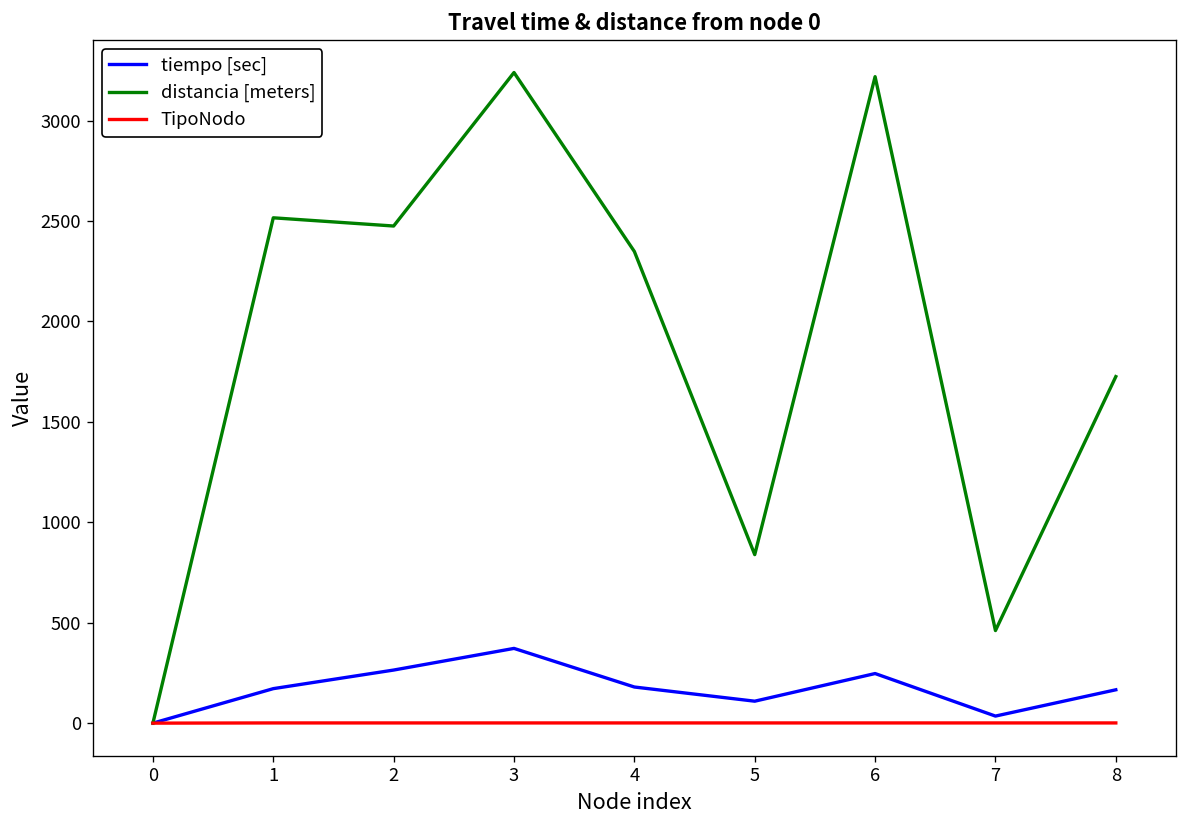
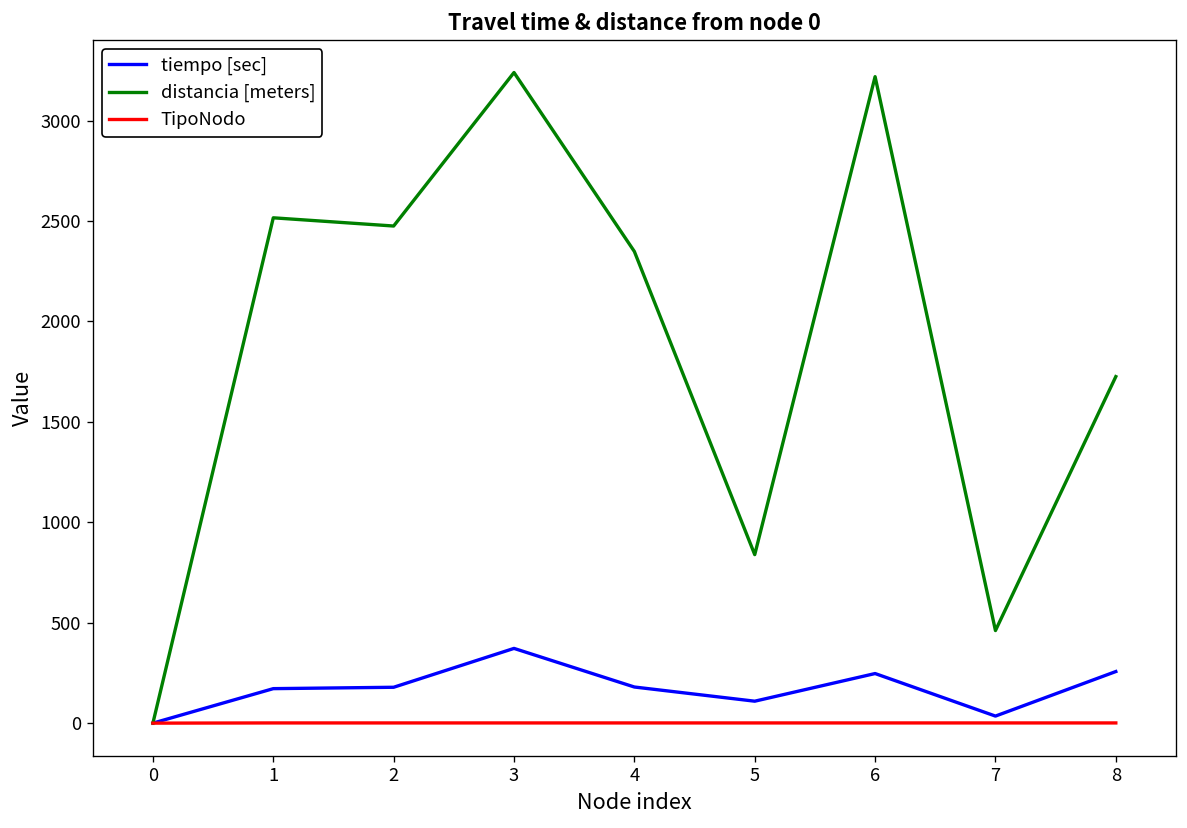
  {
    "tiempo [sec]": {
      "1": 170,
-     "2": 260,
+     "2": 180,
      "3": 370,
      "4": 180,
      "5": 110,
      "6": 250,
      "7": 40,
-     "8": 170
+     "8": 260
    },
    "distancia [meters]": {
      "1": 2520,
      "2": 2480,
      "3": 3240,
      "4": 2350,
      "5": 840,
      "6": 3220,
      "7": 460,
      "8": 1730
    },
    "TipoNodo": {
      "1": 0,
      "2": 0,
      "3": 0,
      "4": 0,
      "5": 0,
      "6": 0,
      "7": 0,
      "8": 0
    }
  }
